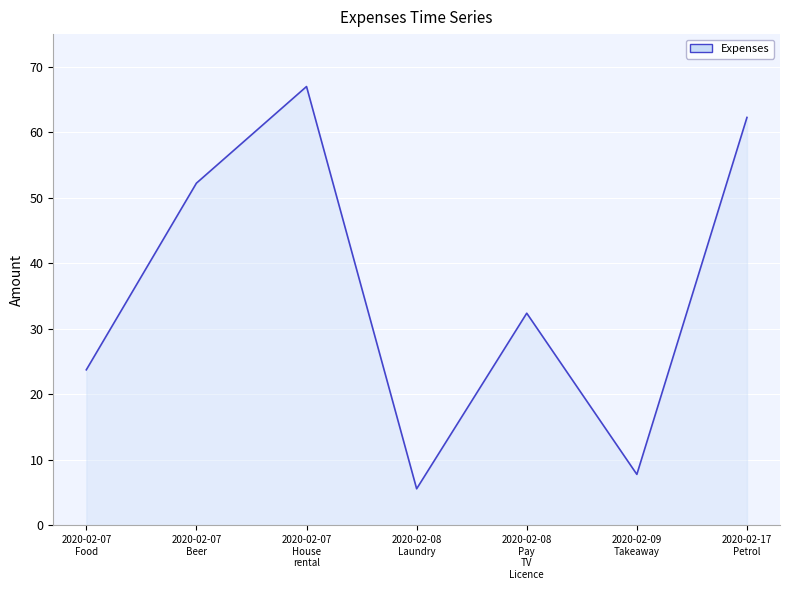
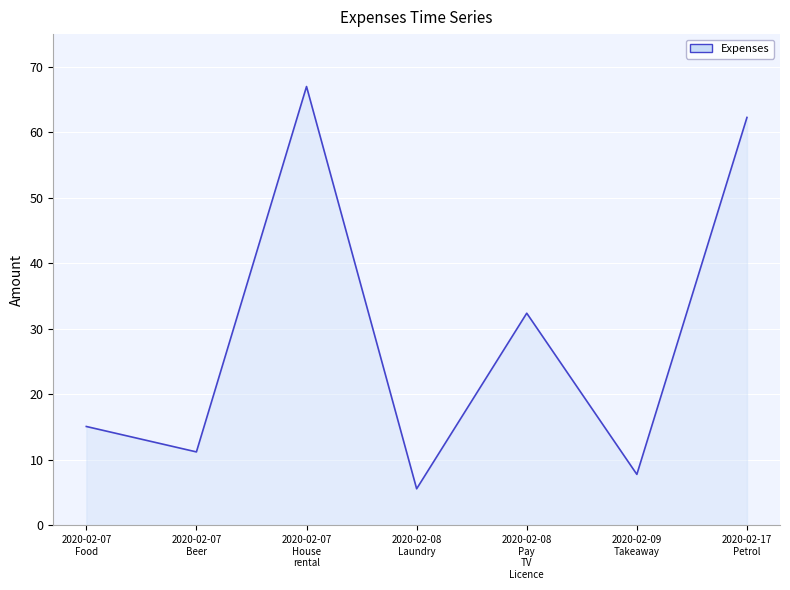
  {
-   "2020-02-07 Food": 24,
-   "2020-02-07 Beer": 52,
+   "2020-02-07 Food": 15,
+   "2020-02-07 Beer": 11,
    "2020-02-07 House rental": 67,
    "2020-02-08 Laundry": 6,
    "2020-02-08 Pay TV Licence": 32,
    "2020-02-09 Takeaway": 8,
    "2020-02-17 Petrol": 62
  }
